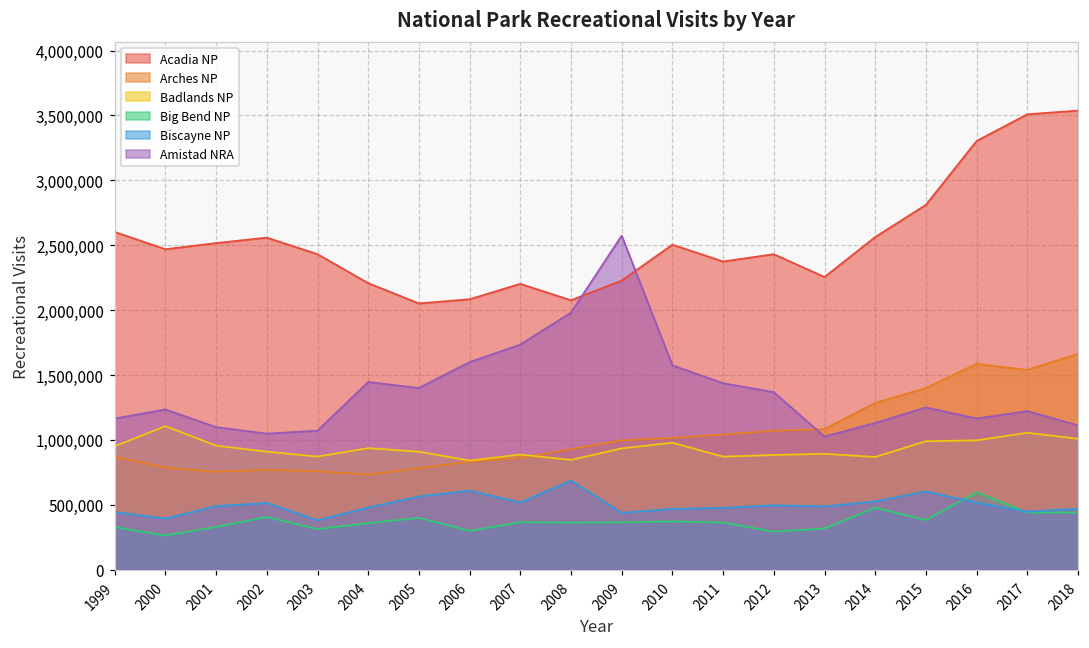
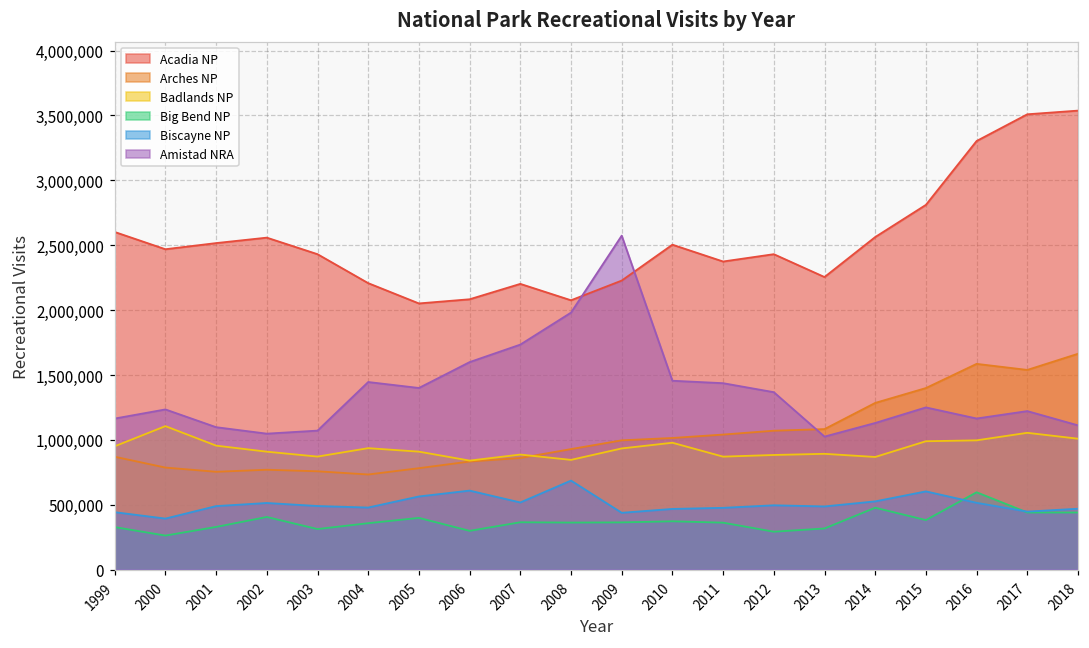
  {
    "Big Bend NP": {
      "1999": "330,000",
      "2000": "260,000",
      "2001": "330,000",
      "2002": "410,000",
      "2003": "310,000",
      "2004": "360,000",
      "2005": "400,000",
      "2006": "300,000",
      "2007": "360,000",
      "2008": "360,000",
      "2009": "360,000",
      "2010": "370,000",
      "2011": "360,000",
      "2012": "290,000",
      "2013": "320,000",
      "2014": "480,000",
      "2015": "380,000",
      "2016": "600,000",
      "2018": "440,000"
    },
    "Biscayne NP": {
      "1999": "440,000",
      "2000": "390,000",
      "2001": "490,000",
      "2002": "510,000",
-     "2003": "380,000",
+     "2003": "490,000",
      "2004": "480,000",
      "2005": "560,000",
      "2006": "610,000",
      "2007": "520,000",
      "2008": "690,000",
      "2009": "440,000",
      "2010": "470,000",
      "2011": "480,000",
      "2012": "500,000",
      "2013": "490,000",
      "2014": "530,000",
      "2015": "600,000",
      "2016": "510,000",
      "2018": "470,000"
    },
    "Amistad NRA": {
      "1999": "1,160,000",
      "2000": "1,230,000",
      "2001": "1,100,000",
      "2002": "1,050,000",
      "2003": "1,070,000",
      "2004": "1,450,000",
      "2005": "1,400,000",
      "2006": "1,600,000",
      "2007": "1,730,000",
      "2008": "1,980,000",
      "2009": "2,570,000",
-     "2010": "1,570,000",
+     "2010": "1,460,000",
      "2011": "1,440,000",
      "2012": "1,370,000",
      "2013": "1,030,000",
      "2014": "1,130,000",
      "2015": "1,250,000",
      "2016": "1,160,000",
      "2017": "1,220,000",
      "2018": "1,110,000"
    }
  }
